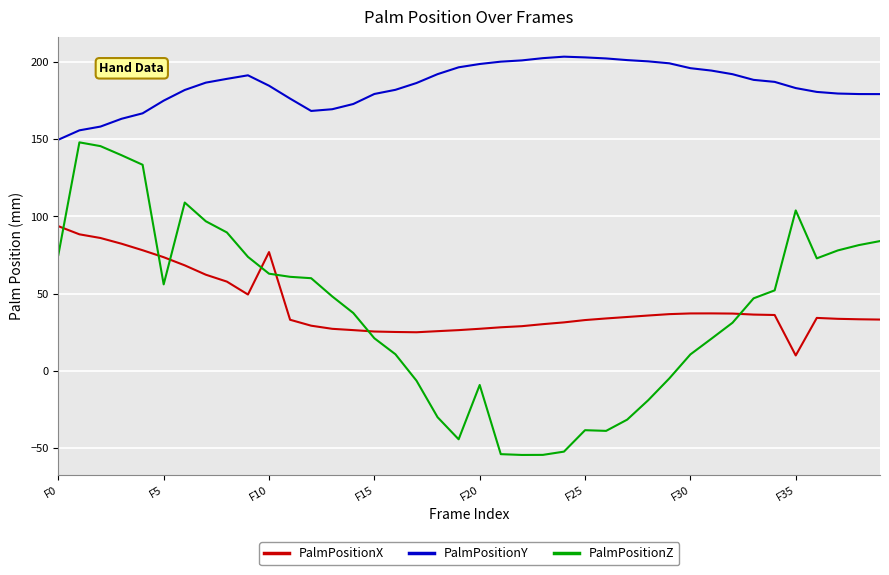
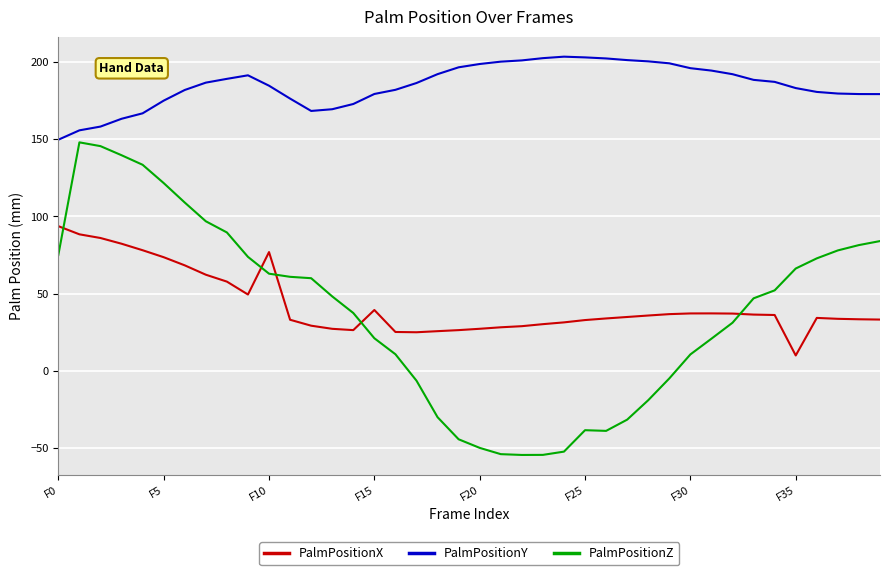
  {
    "PalmPositionX": {
      "F0": 94,
      "F5": 74,
      "F10": 77,
-     "F15": 25,
+     "F15": 39,
      "F20": 27,
      "F25": 33,
      "F30": 37,
      "F35": 10
    },
    "PalmPositionY": {
      "F0": 150,
      "F5": 175,
      "F10": 185,
      "F15": 179,
      "F20": 199,
      "F25": 203,
      "F30": 196,
      "F35": 183
    },
    "PalmPositionZ": {
      "F0": 75,
-     "F5": 56,
+     "F5": 122,
      "F10": 63,
      "F15": 21,
-     "F20": -9,
+     "F20": -50,
      "F25": -39,
      "F30": 11,
-     "F35": 104
+     "F35": 66
    }
  }
